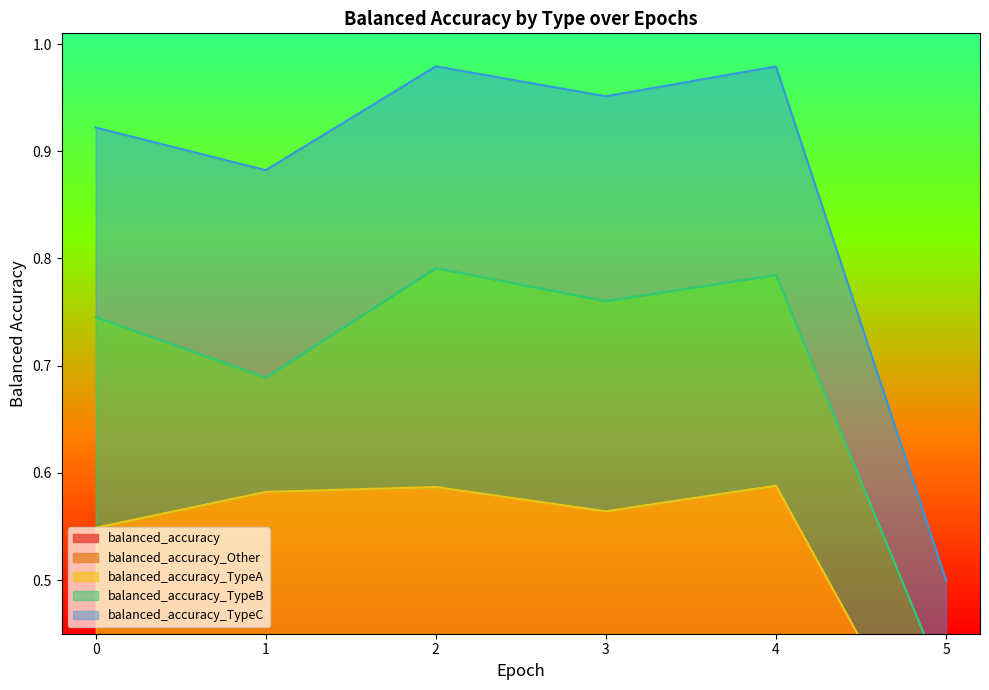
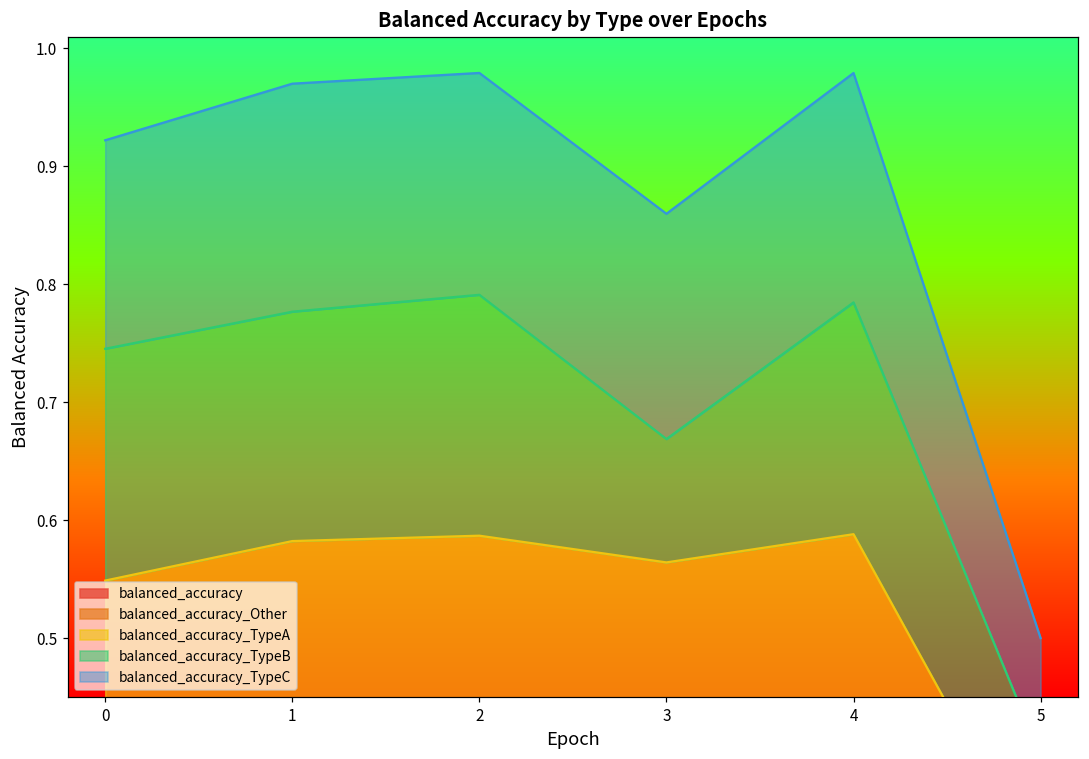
  {
    "balanced_accuracy_TypeA": {
      "1": 0.194,
      "2": 0.203,
      "3": 0.176,
      "4": 0.196
    },
    "balanced_accuracy_TypeB": {
      "0": 0.197,
-     "1": 0.107,
+     "1": 0.195,
      "2": 0.204,
-     "3": 0.196,
+     "3": 0.105,
      "4": 0.197
    },
    "balanced_accuracy_TypeC": {
      "0": 0.177,
      "1": 0.193,
      "2": 0.188,
      "3": 0.191,
      "4": 0.194,
      "5": 0.100
    }
  }
